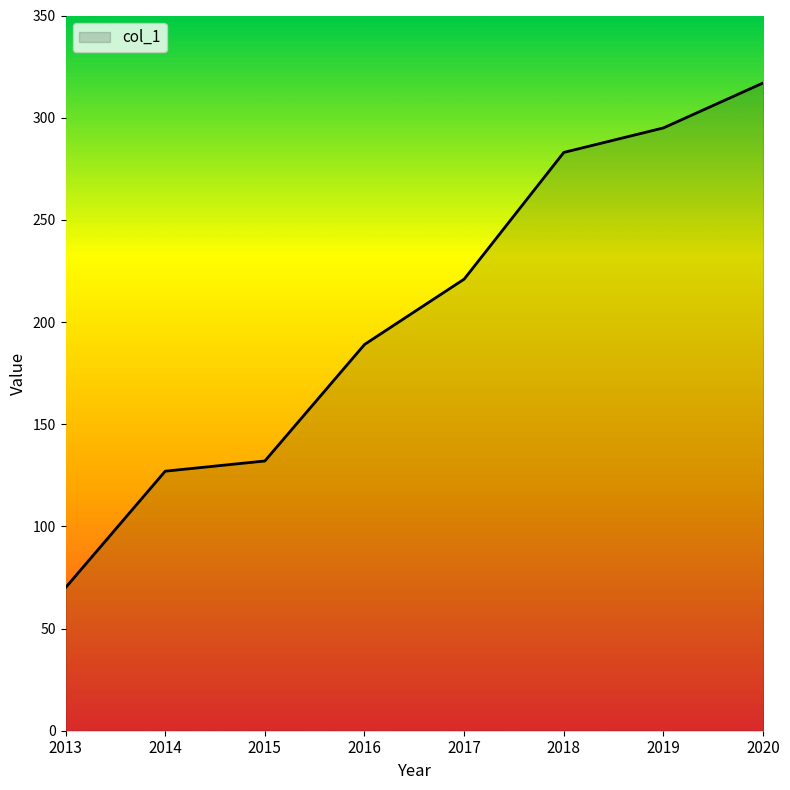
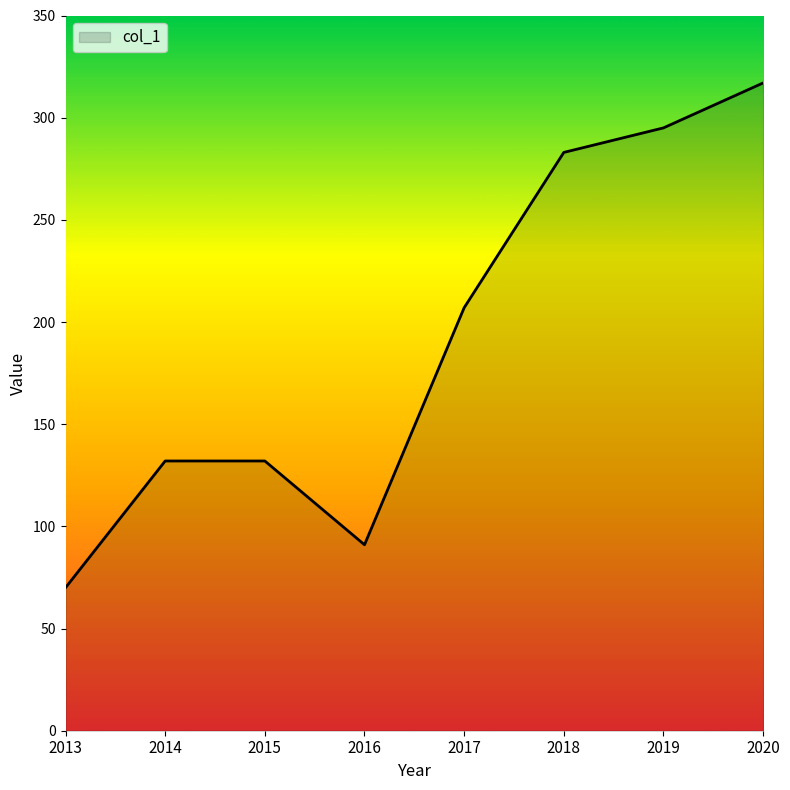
  {
    "2013": 70,
-   "2014": 127,
+   "2014": 132,
    "2015": 132,
-   "2016": 189,
-   "2017": 221,
+   "2016": 91,
+   "2017": 207,
    "2018": 283,
    "2019": 295,
    "2020": 317
  }
